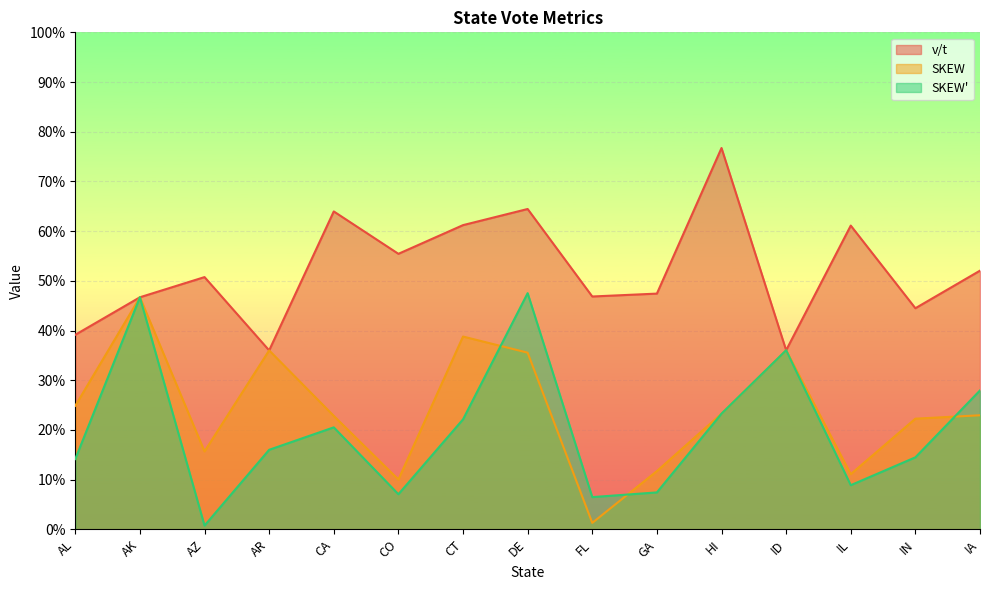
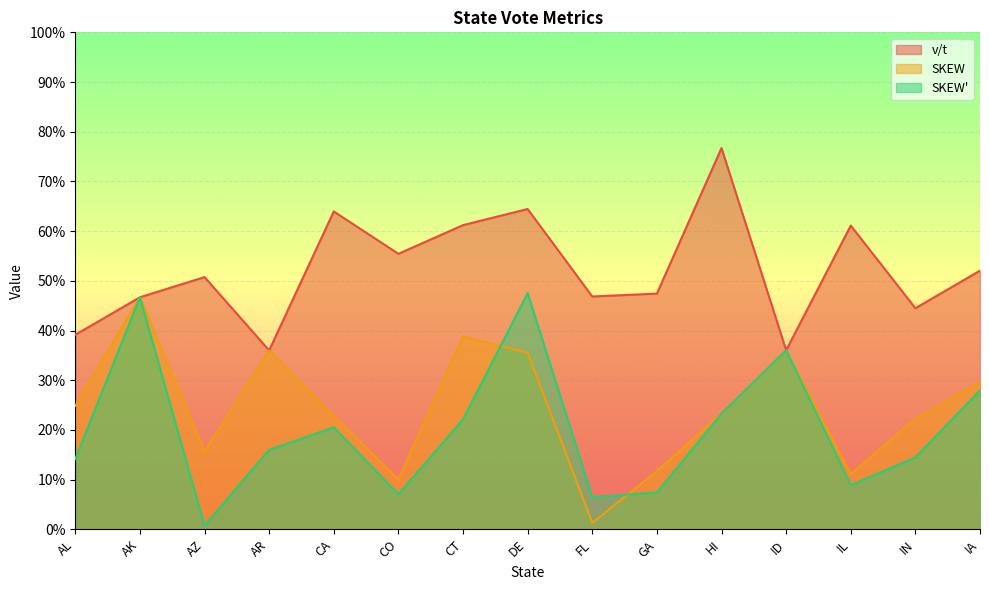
  {
    "v/t": {
      "AL": "39%",
      "AZ": "51%",
      "CA": "64%",
      "CO": "55%",
      "CT": "61%",
      "DE": "64%",
      "FL": "47%",
      "GA": "47%",
      "HI": "77%",
      "IL": "61%",
      "IN": "44%",
      "IA": "52%"
    },
    "SKEW": {
      "AL": "25%",
      "AZ": "16%",
      "CA": "23%",
      "CO": "10%",
      "CT": "39%",
      "DE": "36%",
      "FL": "1%",
      "GA": "12%",
      "IL": "11%",
      "IN": "22%",
-     "IA": "23%"
+     "IA": "30%"
    },
    "SKEW'": {
      "AL": "14%",
      "AZ": "1%",
      "AR": "16%",
      "CA": "21%",
      "CO": "7%",
      "CT": "22%",
      "DE": "48%",
      "FL": "6%",
      "GA": "7%",
      "IL": "9%",
      "IN": "14%",
      "IA": "28%"
    }
  }
